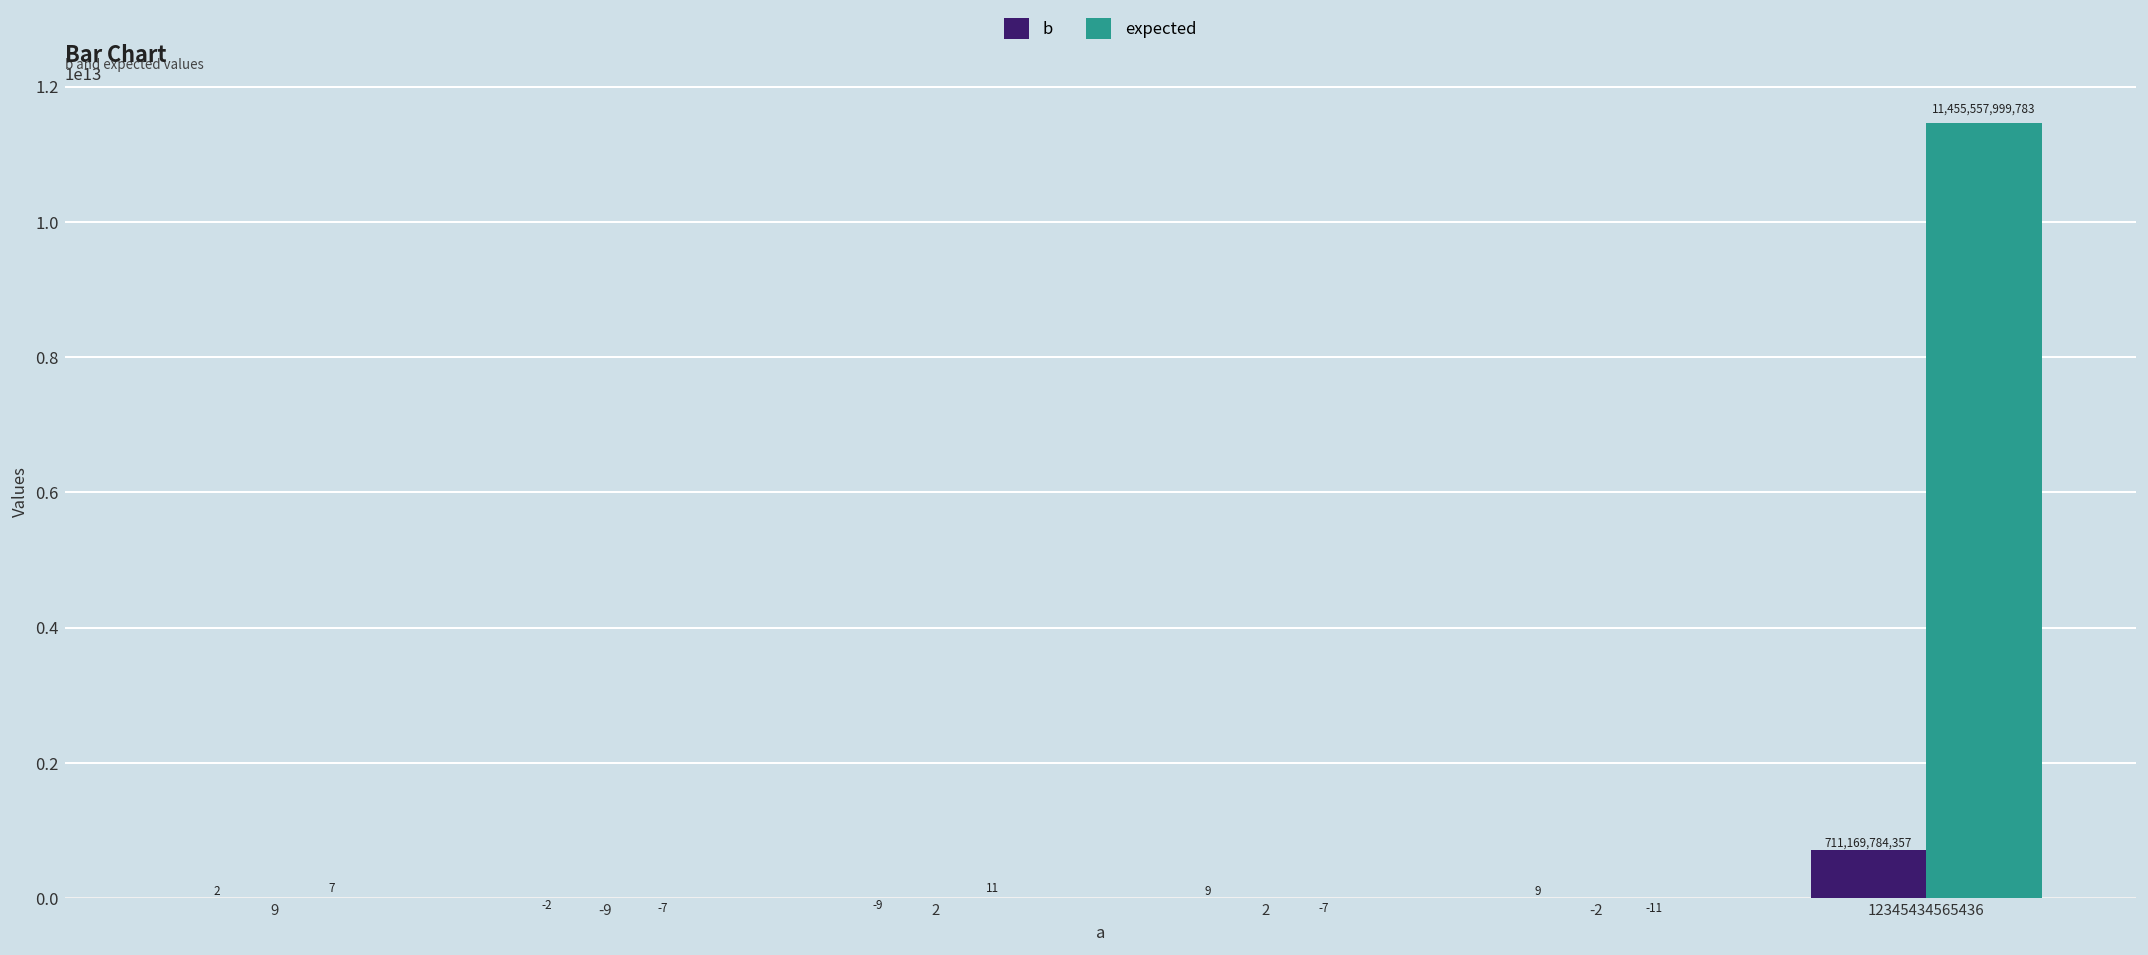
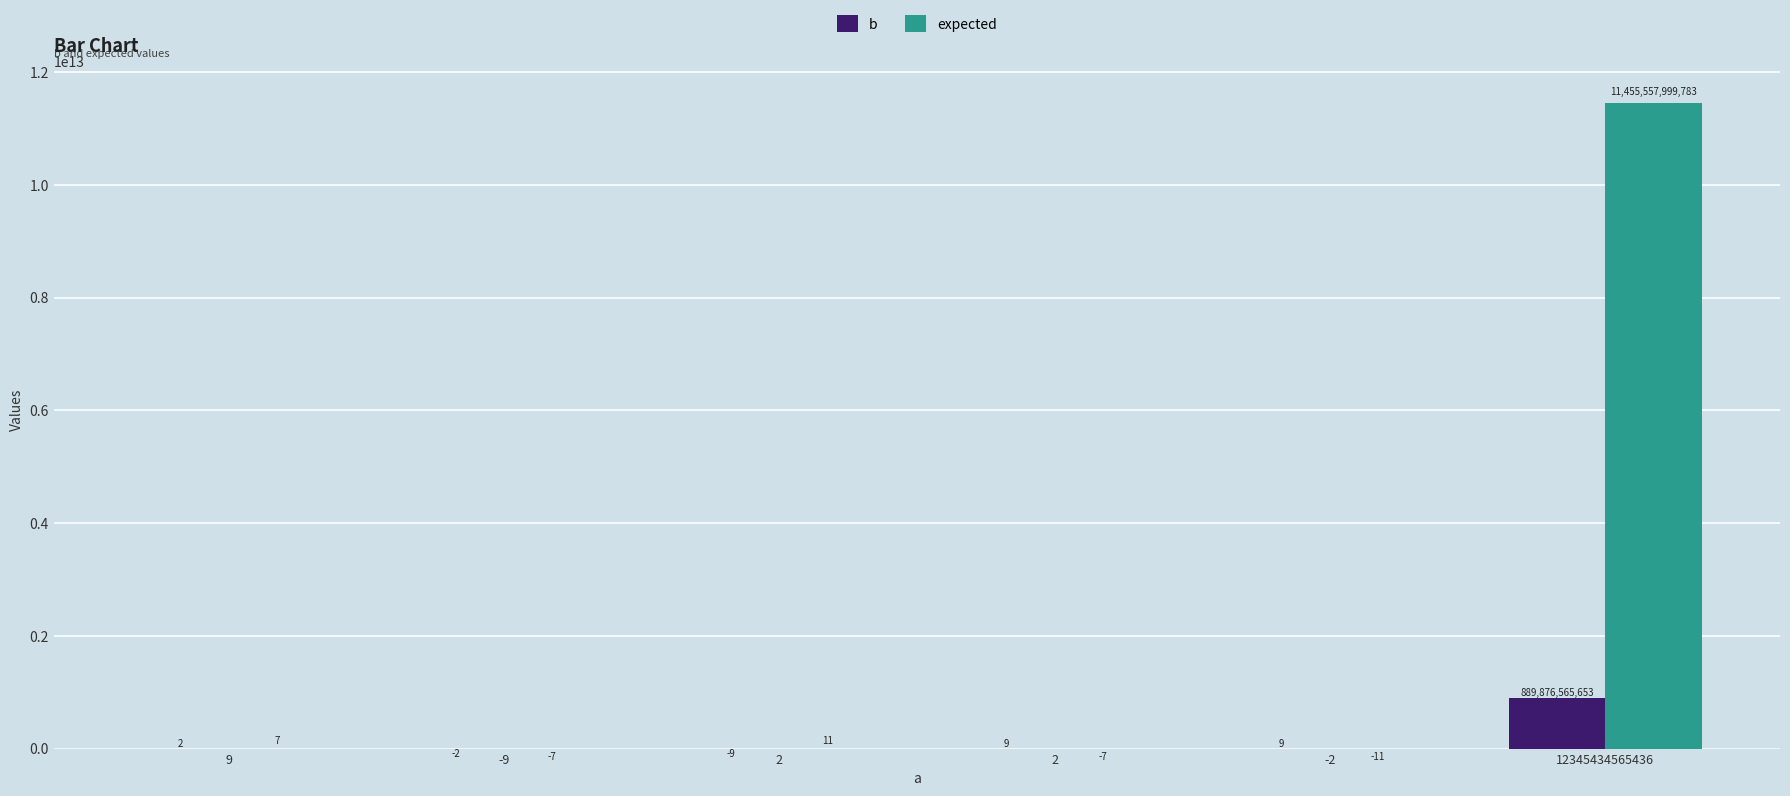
  {
    "b": {
      "9": "2",
      "-9": "-2",
      "-2": "9",
-     "12345434565436": "711,169,784,357"
+     "12345434565436": "889,876,565,653"
    },
    "expected": {
      "9": "7",
      "-9": "-7",
      "-2": "-11",
      "12345434565436": "11,455,557,999,783"
    }
  }
